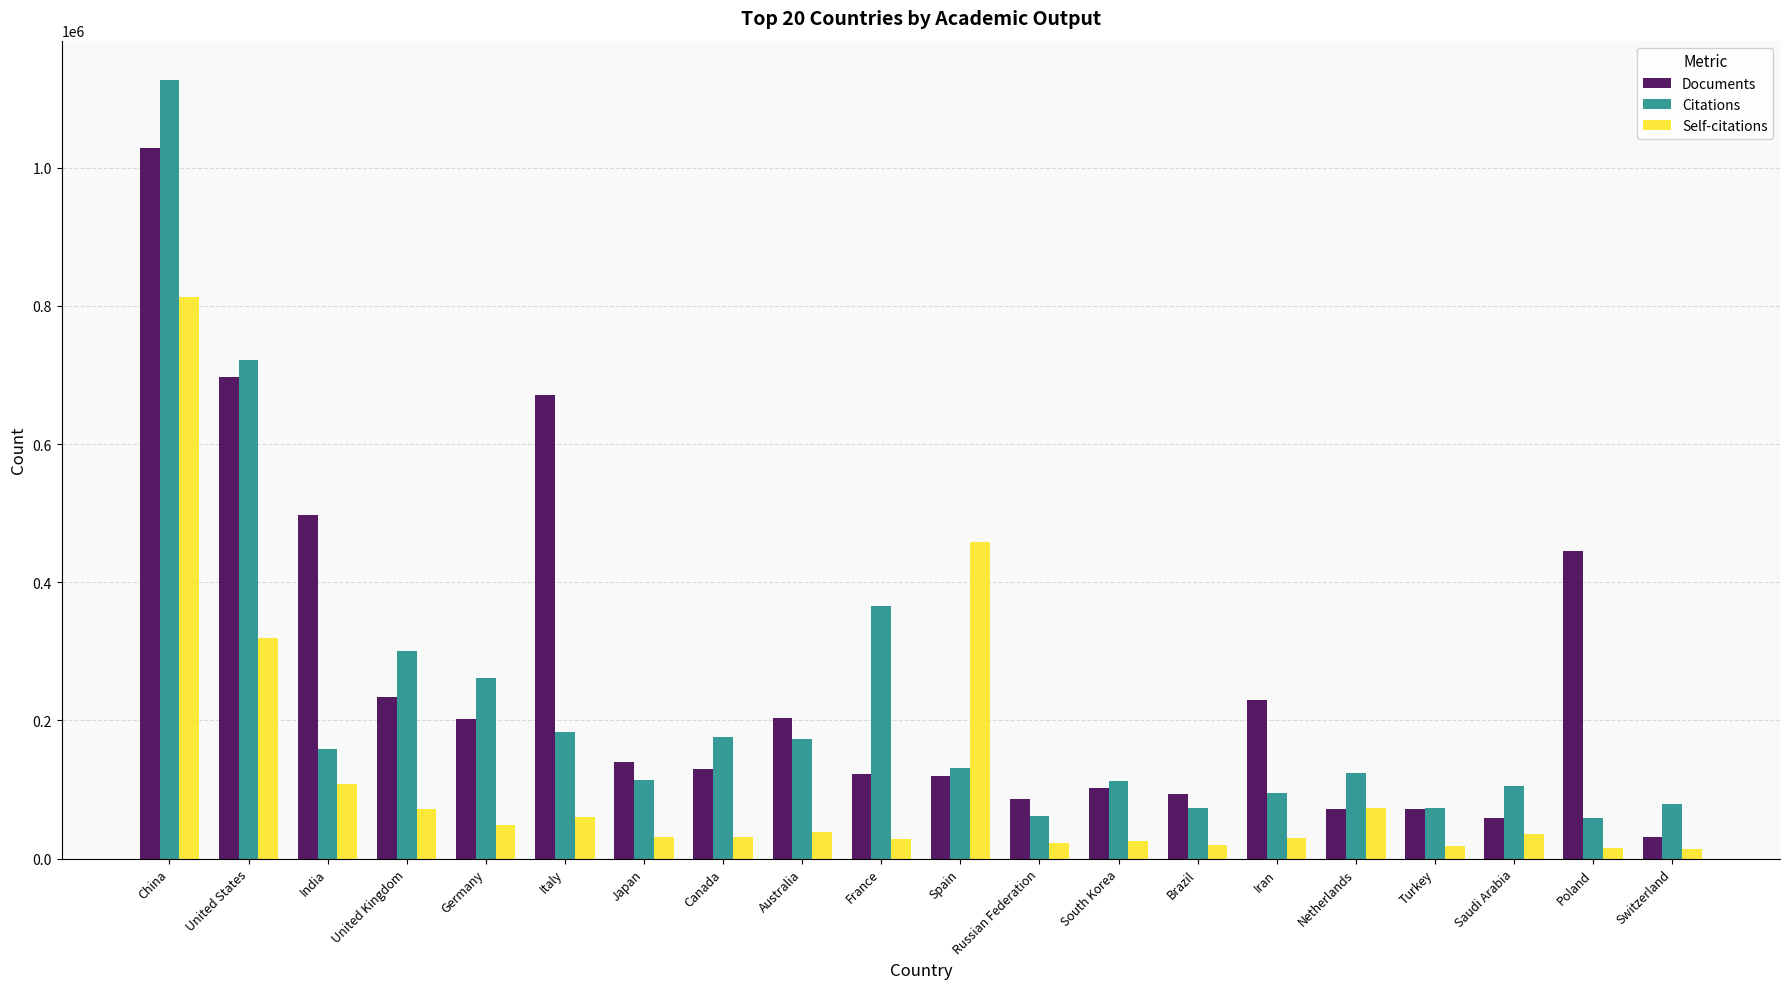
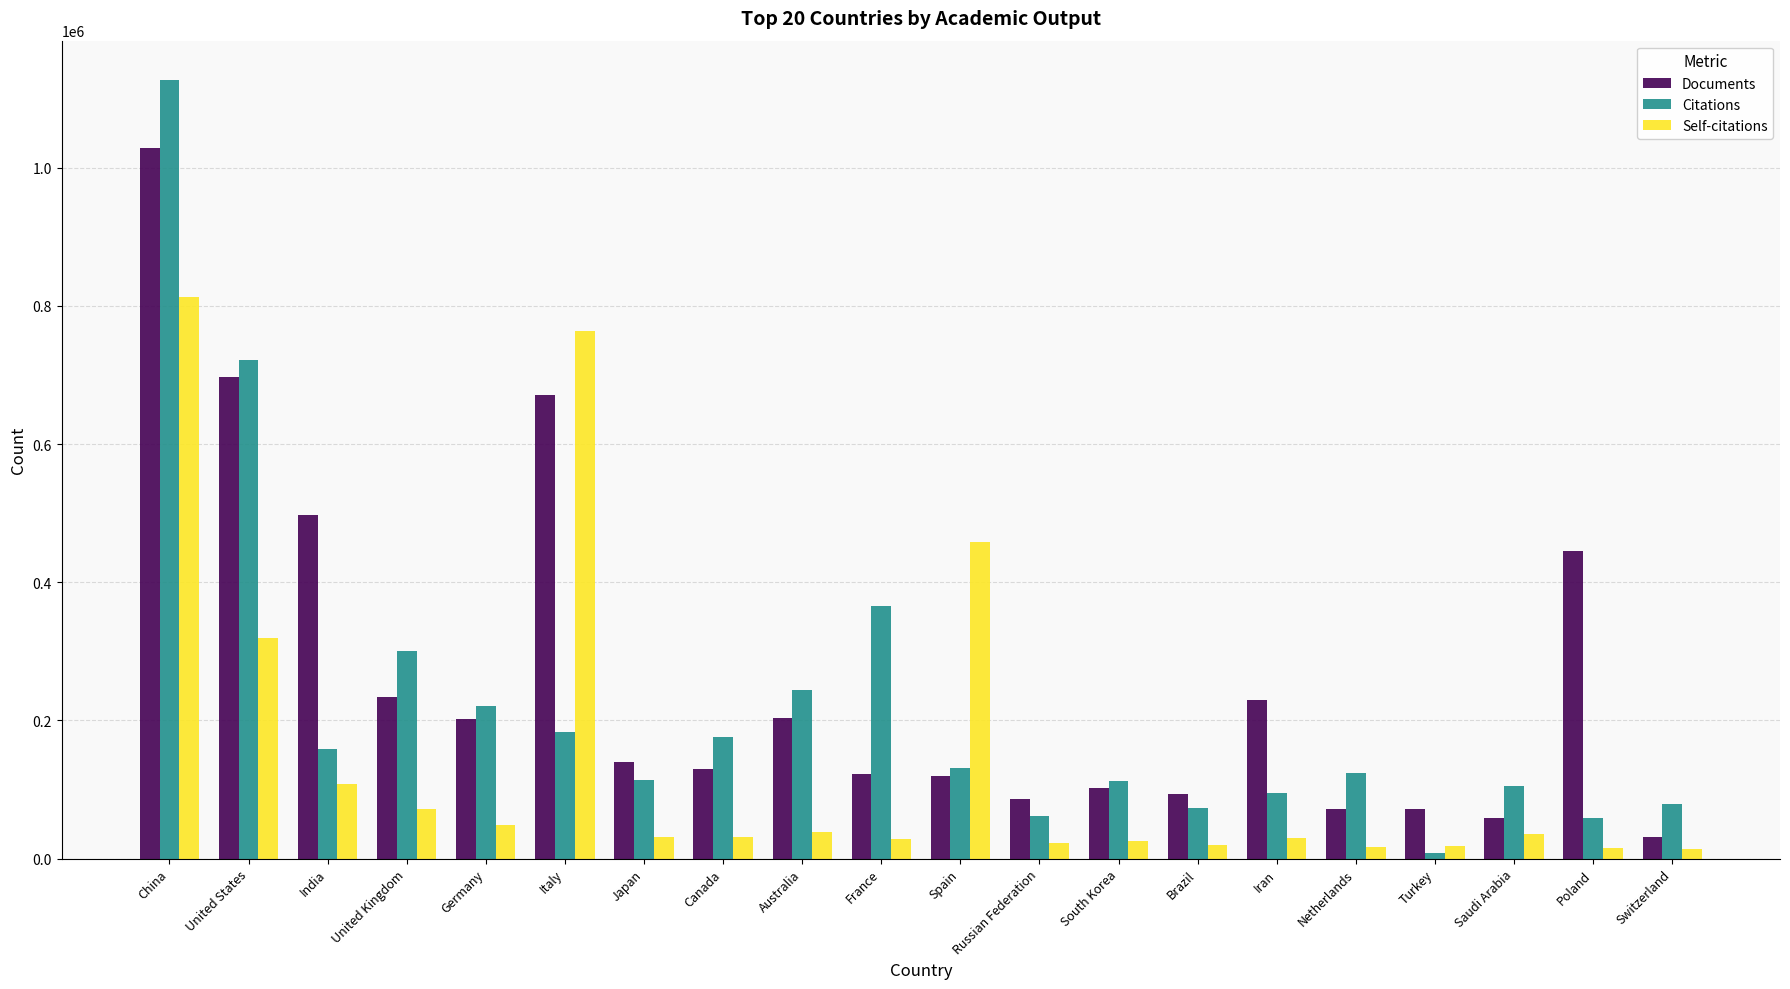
  {
    "Documents": {
      "China": 1030000,
      "United States": 700000,
      "India": 500000,
      "United Kingdom": 230000,
      "Germany": 200000,
      "Italy": 670000,
      "Japan": 140000,
      "Canada": 130000,
      "Australia": 200000,
      "France": 120000,
      "Spain": 120000,
      "Russian Federation": 90000,
      "South Korea": 100000,
      "Brazil": 90000,
      "Iran": 230000,
      "Netherlands": 70000,
      "Turkey": 70000,
      "Saudi Arabia": 60000,
      "Poland": 440000,
      "Switzerland": 30000
    },
    "Citations": {
      "China": 1130000,
      "United States": 720000,
      "India": 160000,
      "United Kingdom": 300000,
-     "Germany": 260000,
+     "Germany": 220000,
      "Italy": 180000,
      "Japan": 110000,
      "Canada": 180000,
-     "Australia": 170000,
+     "Australia": 240000,
      "France": 370000,
      "Spain": 130000,
      "Russian Federation": 60000,
      "South Korea": 110000,
      "Brazil": 70000,
      "Iran": 100000,
      "Netherlands": 120000,
-     "Turkey": 70000,
+     "Turkey": 10000,
      "Saudi Arabia": 100000,
      "Poland": 60000,
      "Switzerland": 80000
    },
    "Self-citations": {
      "China": 810000,
      "United States": 320000,
      "India": 110000,
      "United Kingdom": 70000,
      "Germany": 50000,
-     "Italy": 60000,
+     "Italy": 760000,
      "Japan": 30000,
      "Canada": 30000,
      "Australia": 40000,
      "France": 30000,
      "Spain": 460000,
      "Russian Federation": 20000,
      "South Korea": 30000,
      "Brazil": 20000,
      "Iran": 30000,
-     "Netherlands": 70000,
+     "Netherlands": 20000,
      "Turkey": 20000,
      "Saudi Arabia": 40000,
      "Poland": 20000,
      "Switzerland": 10000
    }
  }
